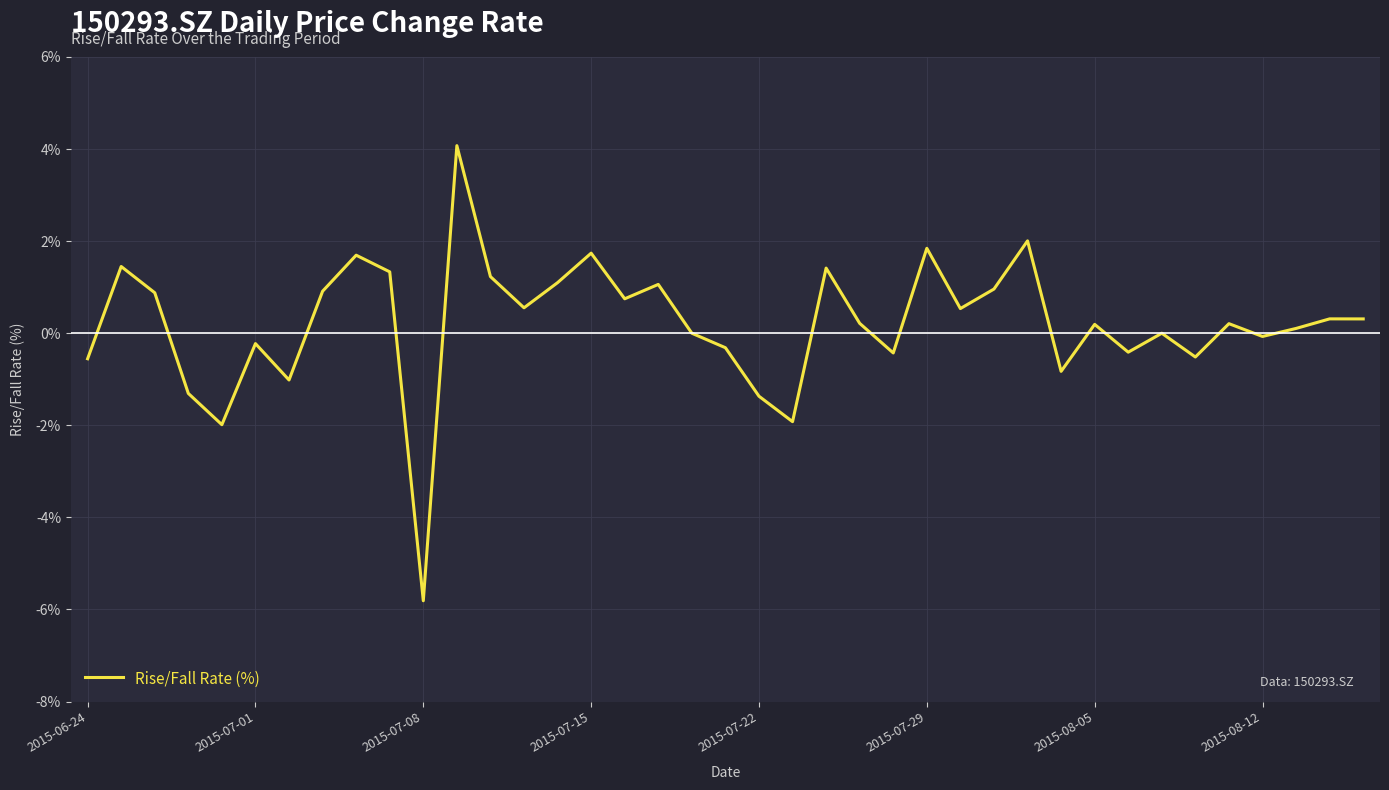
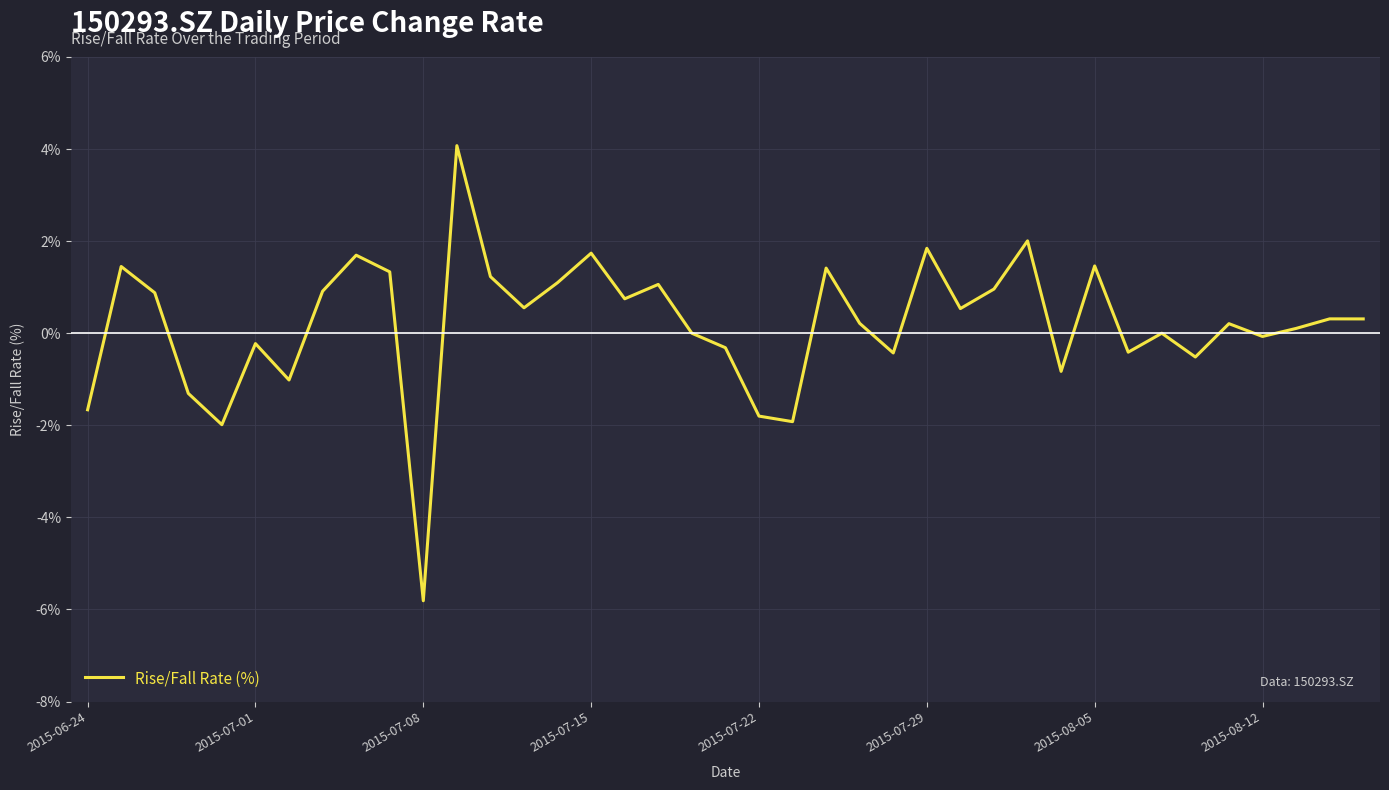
  {
-   "2015-06-24": "-0.6%",
+   "2015-06-24": "-1.7%",
    "2015-07-01": "-0.2%",
    "2015-07-08": "-5.8%",
    "2015-07-15": "1.7%",
-   "2015-07-22": "-1.4%",
+   "2015-07-22": "-1.8%",
    "2015-07-29": "1.8%",
-   "2015-08-05": "0.2%",
+   "2015-08-05": "1.5%",
    "2015-08-12": "-0.1%"
  }
